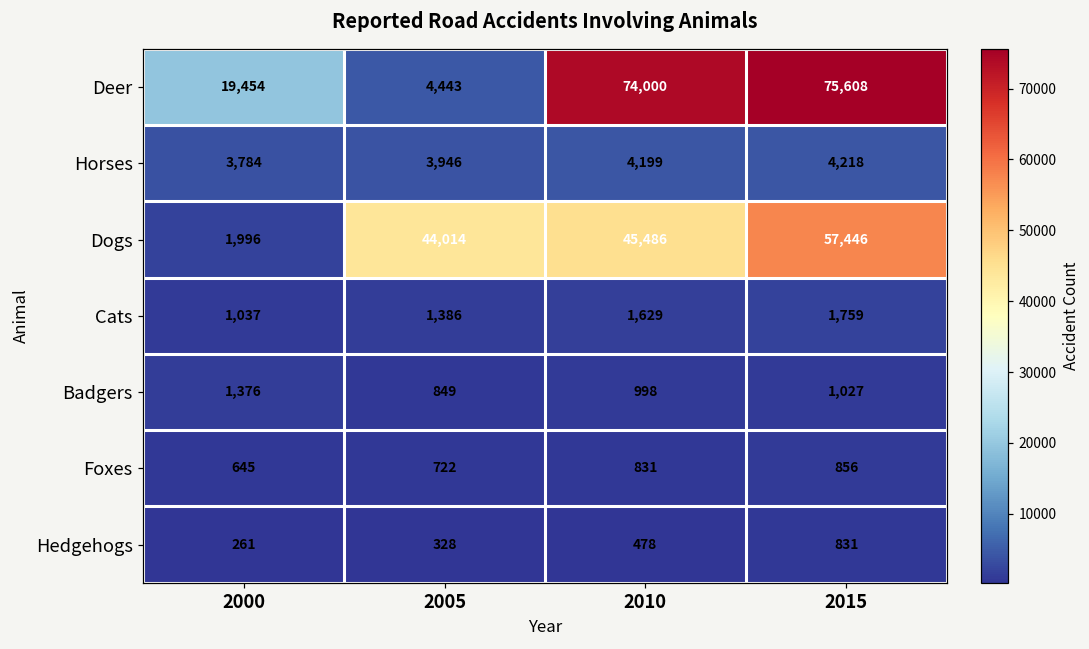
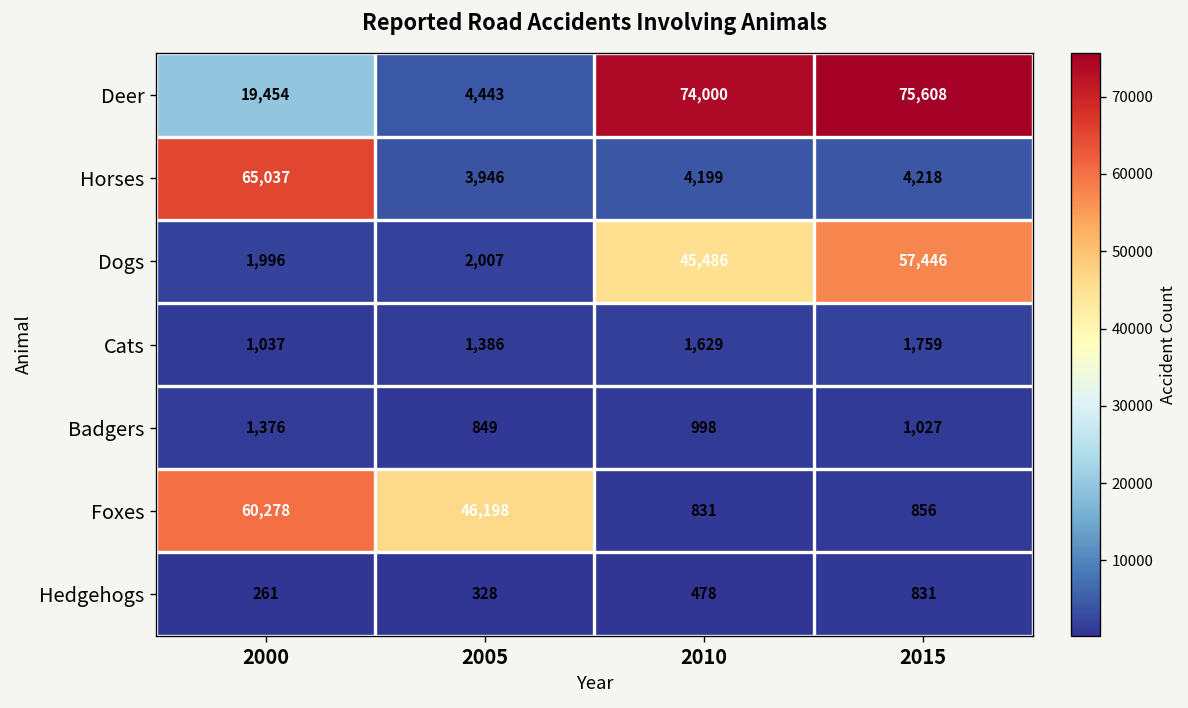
  {
    "Deer": {
      "2000": "19,454",
      "2005": "4,443",
      "2010": "74,000",
      "2015": "75,608"
    },
    "Horses": {
-     "2000": "3,784",
+     "2000": "65,037",
      "2005": "3,946",
      "2010": "4,199",
      "2015": "4,218"
    },
    "Dogs": {
      "2000": "1,996",
-     "2005": "44,014",
+     "2005": "2,007",
      "2010": "45,486",
      "2015": "57,446"
    },
    "Cats": {
      "2000": "1,037",
      "2005": "1,386",
      "2010": "1,629",
      "2015": "1,759"
    },
    "Badgers": {
      "2000": "1,376",
      "2005": "849",
      "2010": "998",
      "2015": "1,027"
    },
    "Foxes": {
-     "2000": "645",
-     "2005": "722",
+     "2000": "60,278",
+     "2005": "46,198",
      "2010": "831",
      "2015": "856"
    },
    "Hedgehogs": {
      "2000": "261",
      "2005": "328",
      "2010": "478",
      "2015": "831"
    }
  }
